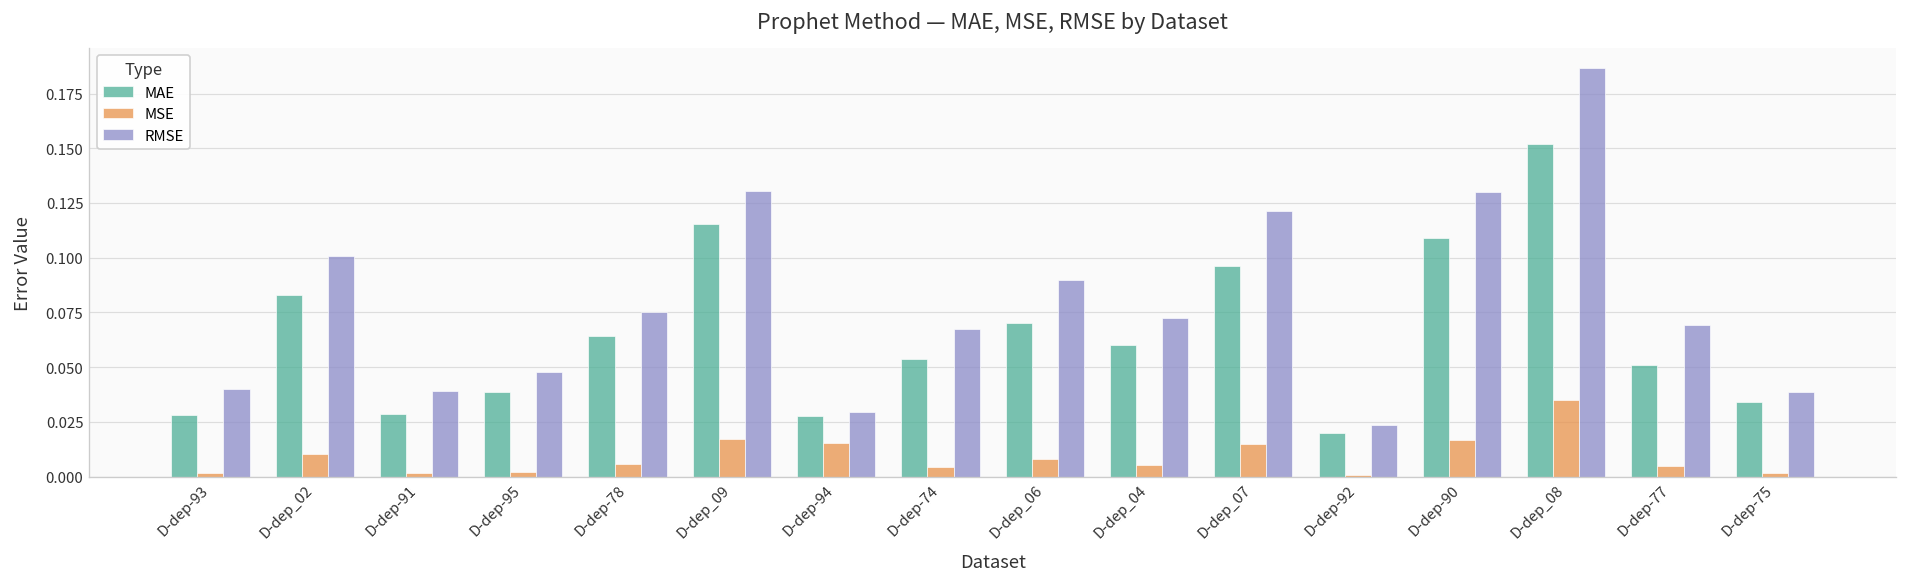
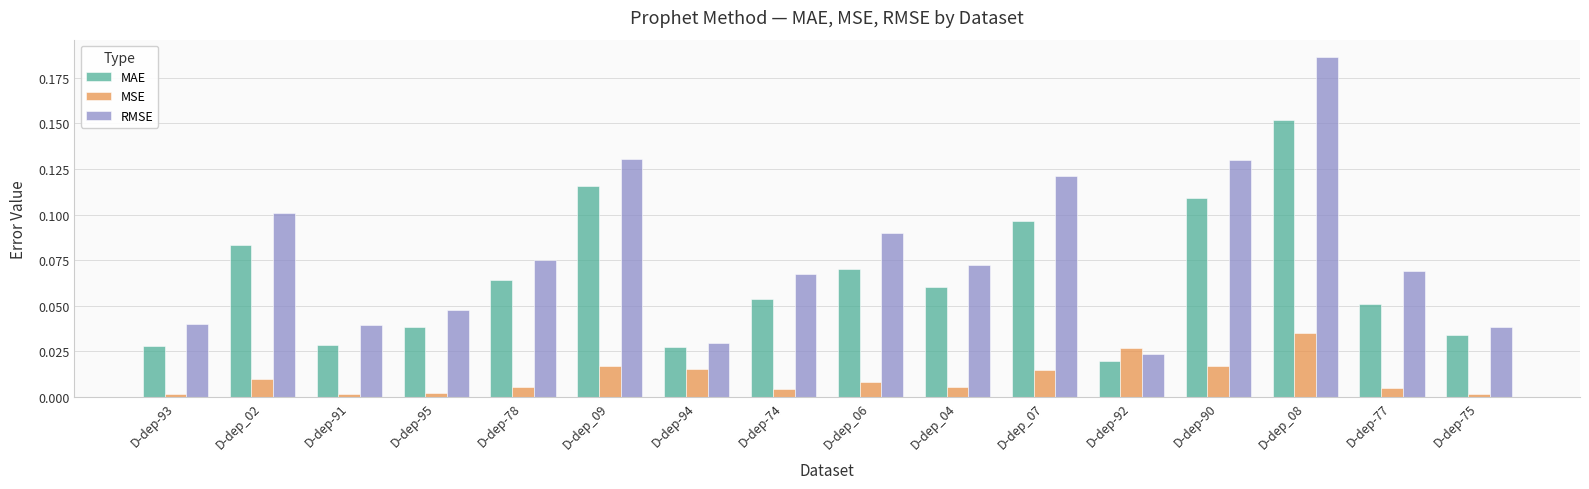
  {
    "MAE": {
      "D-dep-93": 0.028,
      "D-dep_02": 0.083,
      "D-dep-91": 0.028,
      "D-dep-95": 0.039,
      "D-dep-78": 0.064,
      "D-dep_09": 0.115,
      "D-dep-94": 0.028,
      "D-dep-74": 0.054,
      "D-dep_06": 0.070,
      "D-dep_04": 0.060,
      "D-dep_07": 0.096,
      "D-dep-92": 0.020,
      "D-dep-90": 0.109,
      "D-dep_08": 0.152,
      "D-dep-77": 0.051,
      "D-dep-75": 0.034
    },
    "MSE": {
      "D-dep-93": 0.002,
      "D-dep_02": 0.010,
      "D-dep-91": 0.002,
      "D-dep-95": 0.002,
      "D-dep-78": 0.006,
      "D-dep_09": 0.017,
      "D-dep-94": 0.015,
      "D-dep-74": 0.005,
      "D-dep_06": 0.008,
      "D-dep_04": 0.005,
      "D-dep_07": 0.015,
-     "D-dep-92": 0.001,
+     "D-dep-92": 0.027,
      "D-dep-90": 0.017,
      "D-dep_08": 0.035,
      "D-dep-77": 0.005,
      "D-dep-75": 0.001
    },
    "RMSE": {
      "D-dep-93": 0.040,
      "D-dep_02": 0.101,
      "D-dep-91": 0.039,
      "D-dep-95": 0.048,
      "D-dep-78": 0.075,
      "D-dep_09": 0.130,
      "D-dep-94": 0.030,
      "D-dep-74": 0.067,
      "D-dep_06": 0.090,
      "D-dep_04": 0.072,
      "D-dep_07": 0.121,
      "D-dep-92": 0.024,
      "D-dep-90": 0.130,
      "D-dep_08": 0.187,
      "D-dep-77": 0.069,
      "D-dep-75": 0.038
    }
  }
